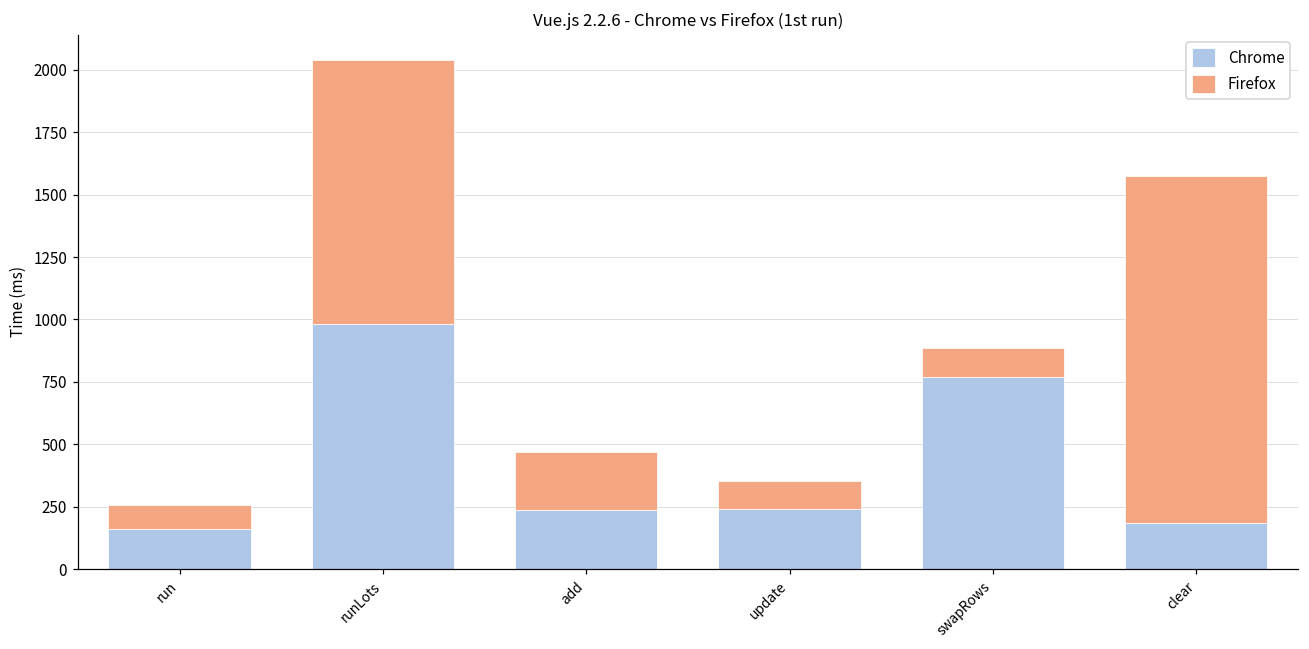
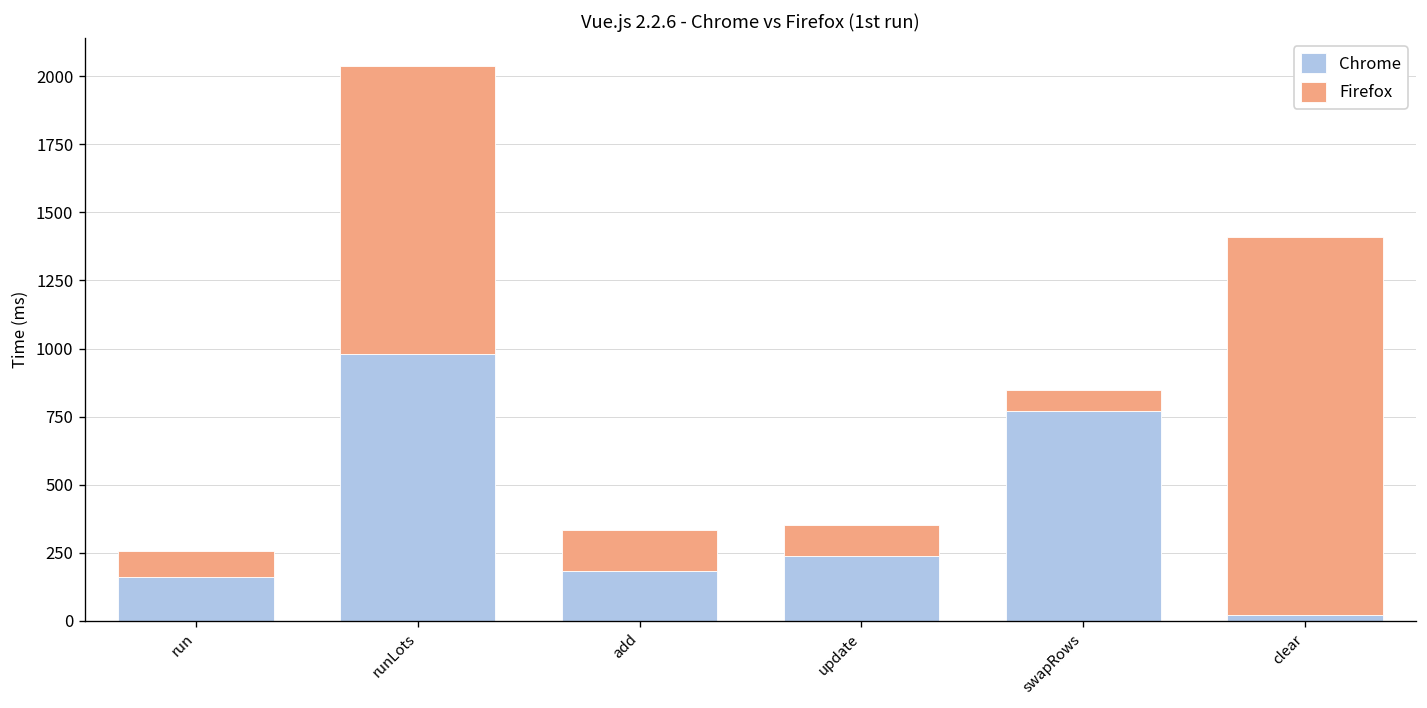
  {
    "Chrome": {
      "run": 160,
      "runLots": 980,
-     "add": 240,
+     "add": 180,
      "update": 240,
      "swapRows": 770,
-     "clear": 180
+     "clear": 20
    },
    "Firefox": {
      "run": 100,
      "runLots": 1060,
-     "add": 230,
+     "add": 150,
      "update": 110,
-     "swapRows": 120,
+     "swapRows": 80,
      "clear": 1390
    }
  }
